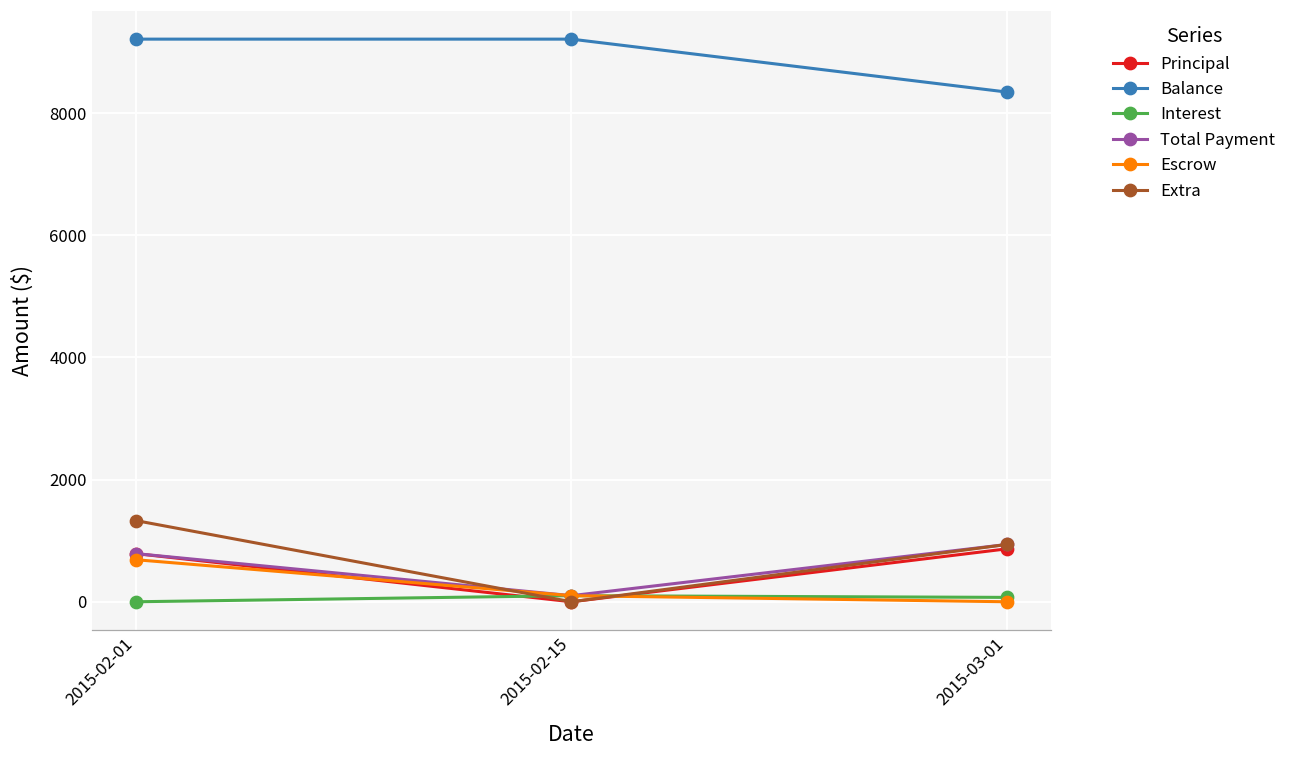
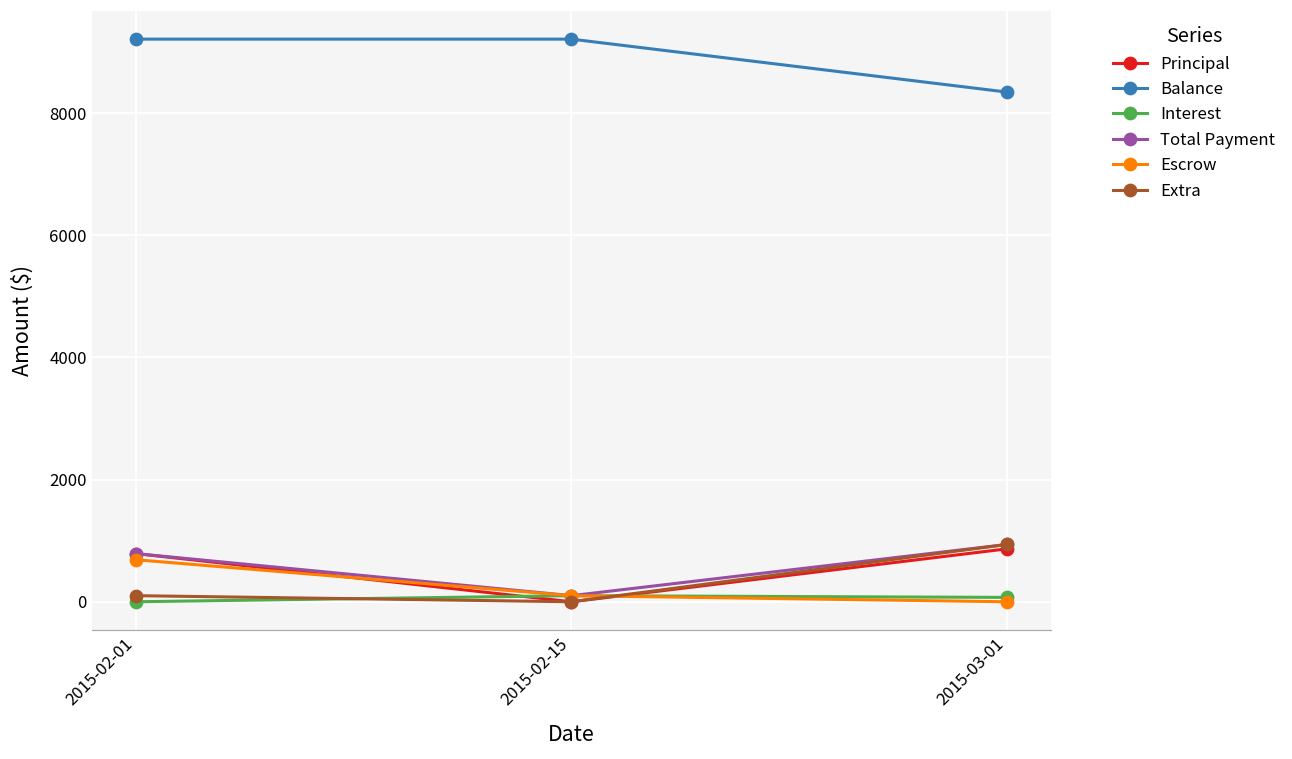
  {
    "Principal": {
      "2015-03-01": 900
    },
    "Balance": {
      "2015-02-01": 9200,
      "2015-02-15": 9200,
      "2015-03-01": 8300
    },
    "Interest": {
      "2015-02-01": 0,
      "2015-03-01": 100
    },
    "Escrow": {
      "2015-02-01": 700,
      "2015-03-01": 0
    },
    "Extra": {
-     "2015-02-01": 1300
+     "2015-02-01": 100
    }
  }
